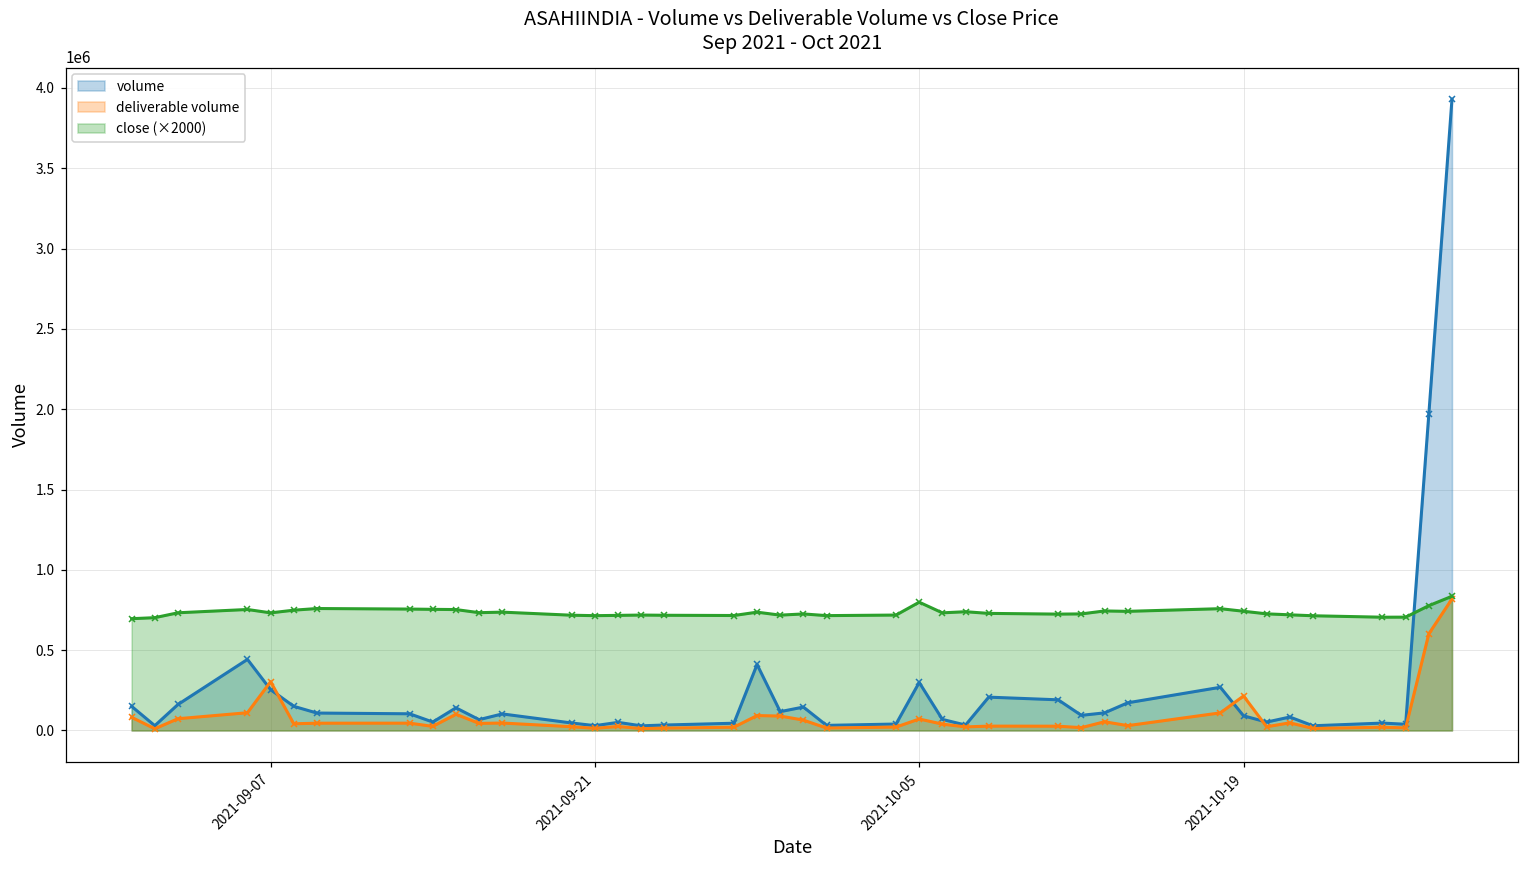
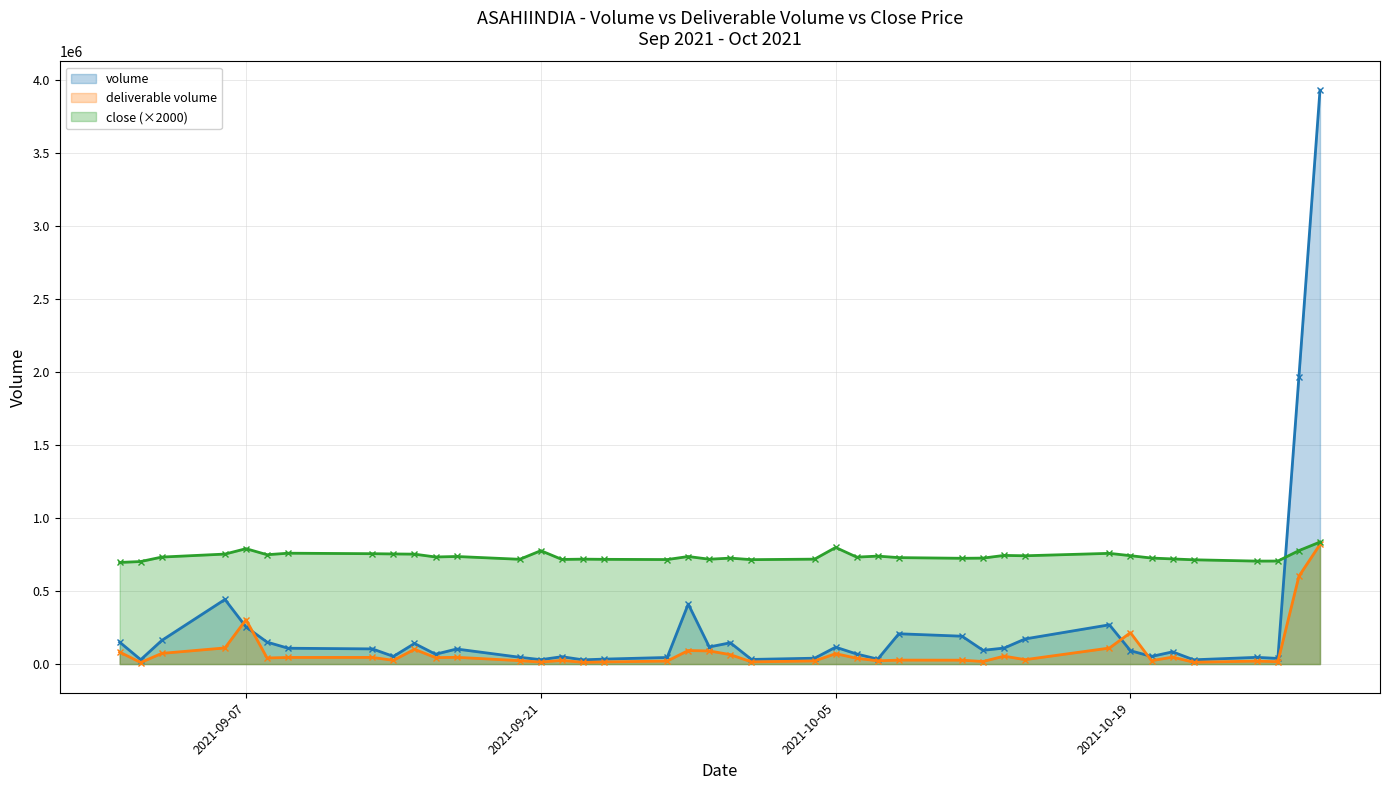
  {
    "volume": {
      "2021-09-07": 250000,
-     "2021-10-05": 300000,
+     "2021-10-05": 120000,
      "2021-10-19": 90000
    },
    "deliverable volume": {
      "2021-09-07": 300000,
      "2021-10-05": 70000,
      "2021-10-19": 210000
    },
    "close (×2000)": {
-     "2021-09-07": 730000,
-     "2021-09-21": 710000,
+     "2021-09-07": 790000,
+     "2021-09-21": 780000,
      "2021-10-05": 800000,
      "2021-10-19": 740000
    }
  }
